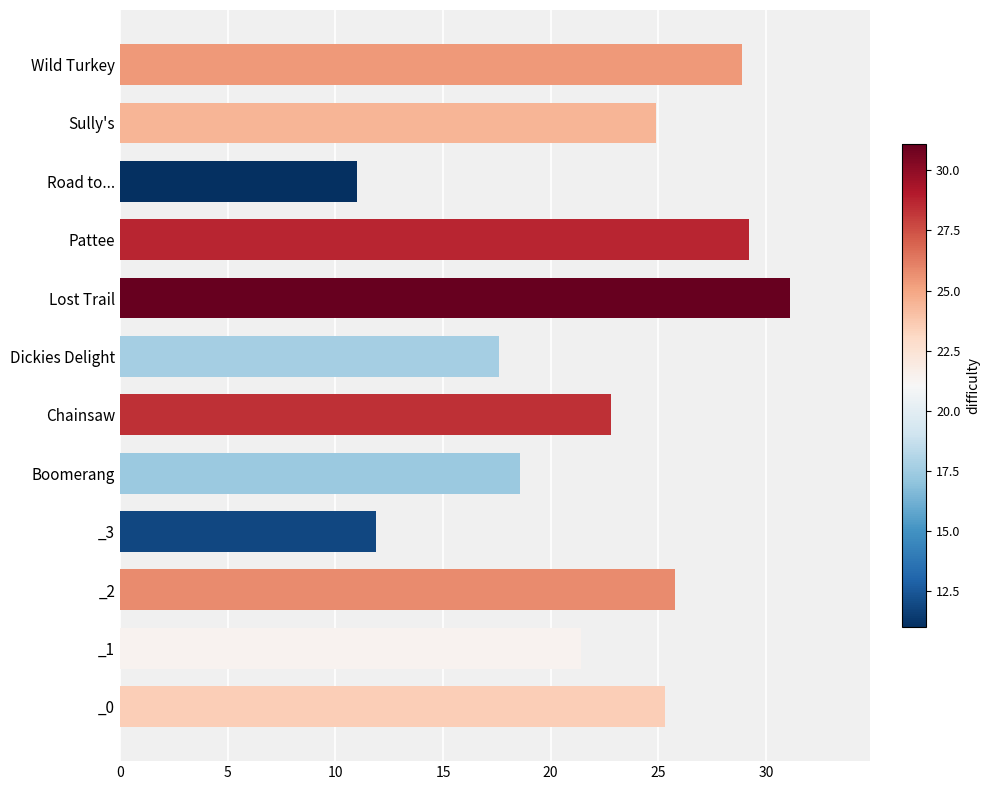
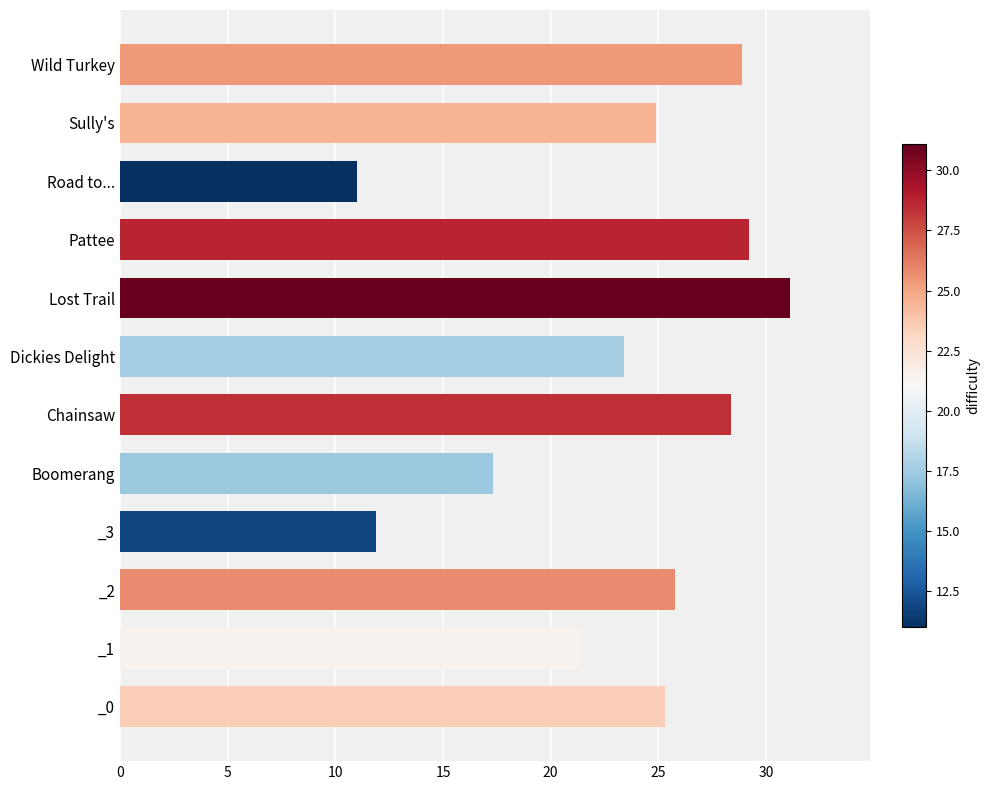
  {
    "Wild Turkey": 28.9,
    "Sully's": 24.9,
    "Road to...": 11.0,
    "Pattee": 29.2,
    "Lost Trail": 31.1,
-   "Dickies Delight": 17.6,
-   "Chainsaw": 22.8,
-   "Boomerang": 18.6,
+   "Dickies Delight": 23.4,
+   "Chainsaw": 28.4,
+   "Boomerang": 17.3,
    "_3": 11.9,
    "_2": 25.8,
    "_1": 21.4,
    "_0": 25.3
  }
